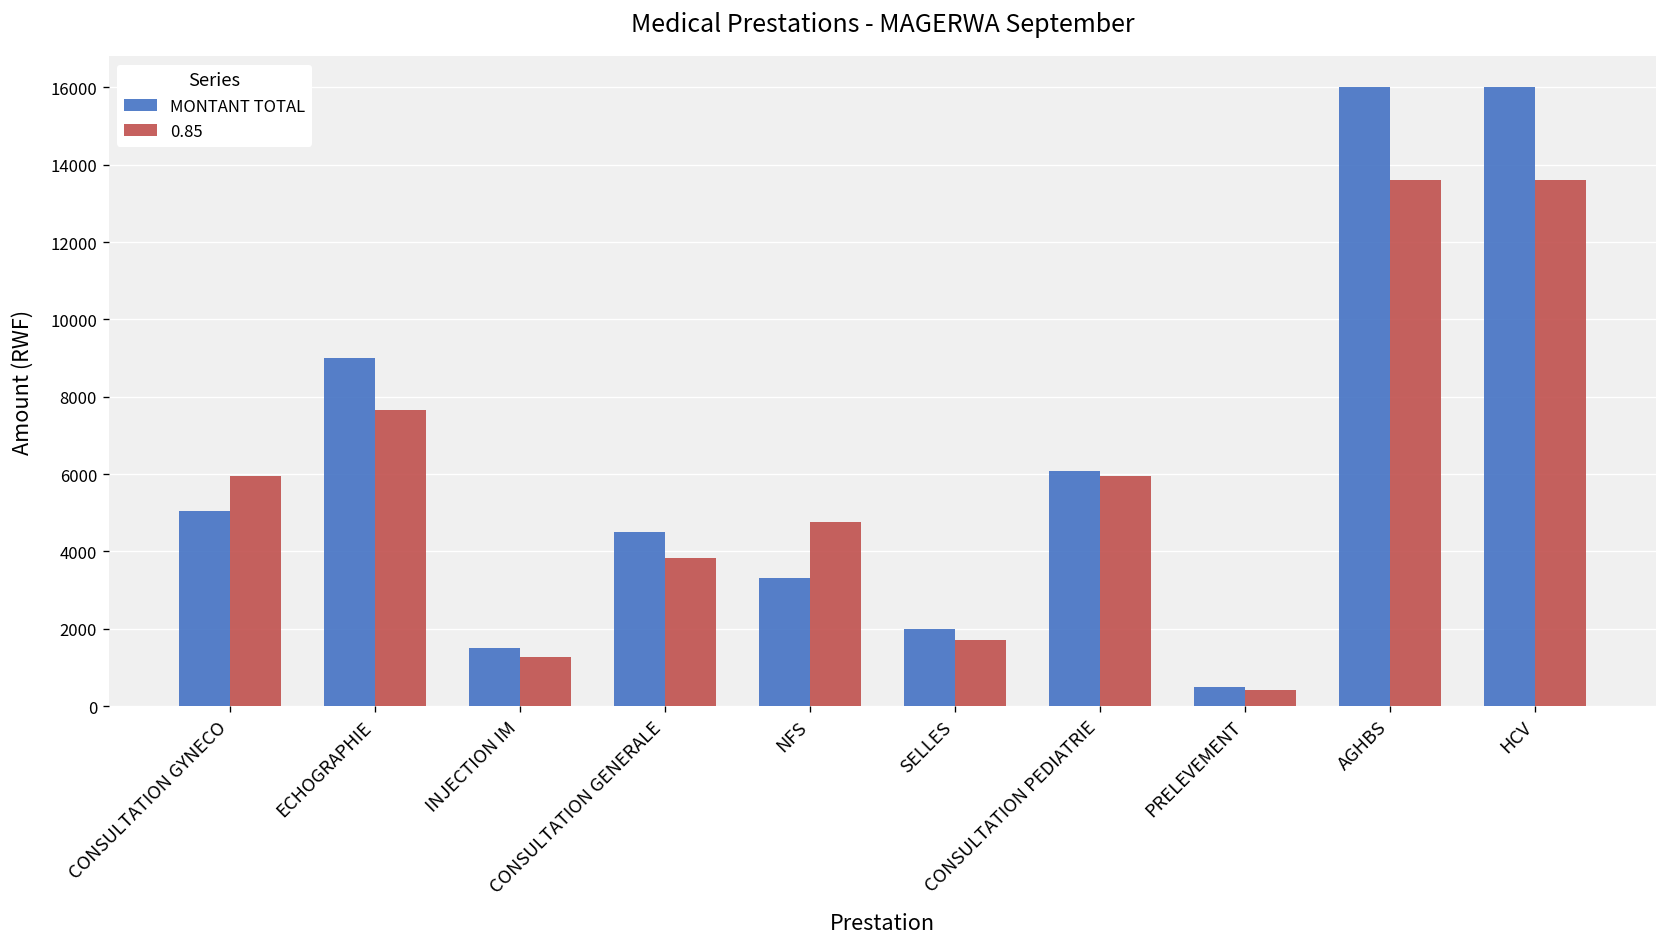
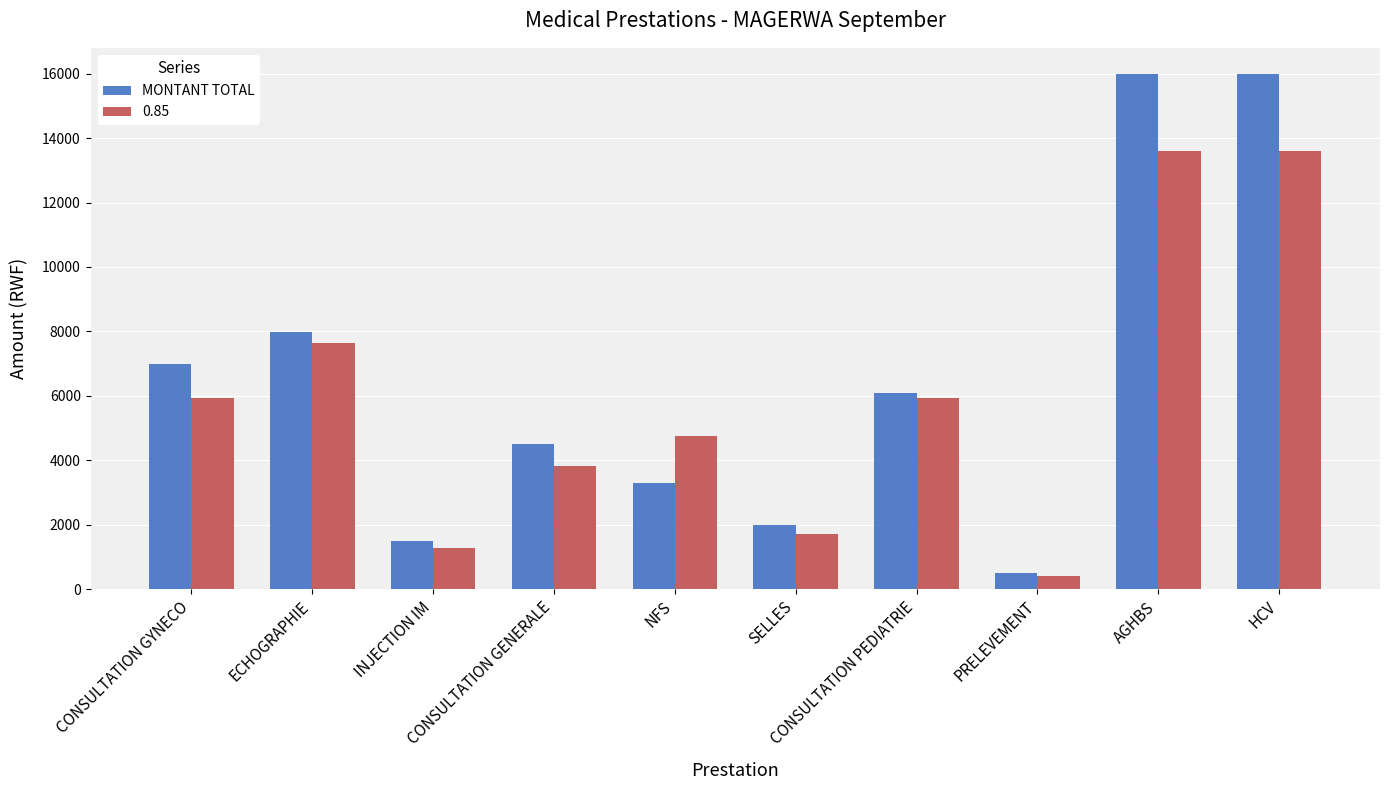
  {
    "MONTANT TOTAL": {
-     "CONSULTATION GYNECO": 5100,
-     "ECHOGRAPHIE": 9000,
+     "CONSULTATION GYNECO": 7000,
+     "ECHOGRAPHIE": 8000,
      "INJECTION IM": 1500,
      "CONSULTATION GENERALE": 4500,
      "NFS": 3300,
      "SELLES": 2000,
      "CONSULTATION PEDIATRIE": 6100,
      "PRELEVEMENT": 500,
      "AGHBS": 16000,
      "HCV": 16000
    },
    "0.85": {
      "CONSULTATION GYNECO": 6000,
      "ECHOGRAPHIE": 7700,
      "INJECTION IM": 1300,
      "CONSULTATION GENERALE": 3800,
      "NFS": 4800,
      "SELLES": 1700,
      "CONSULTATION PEDIATRIE": 6000,
      "PRELEVEMENT": 400,
      "AGHBS": 13600,
      "HCV": 13600
    }
  }
